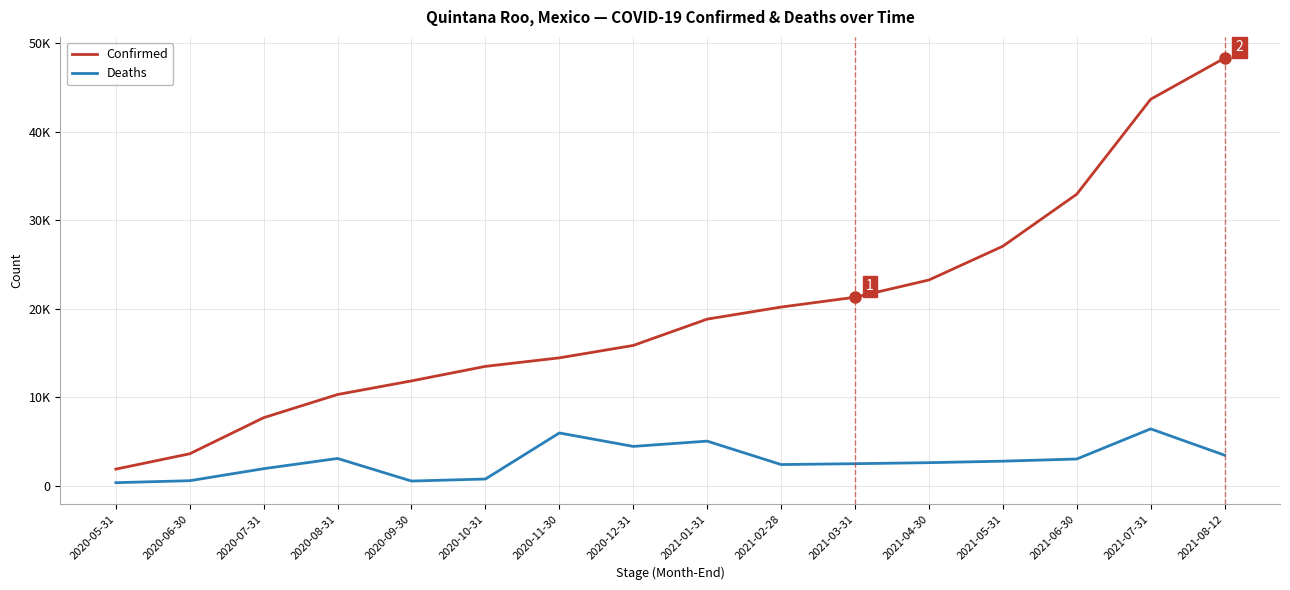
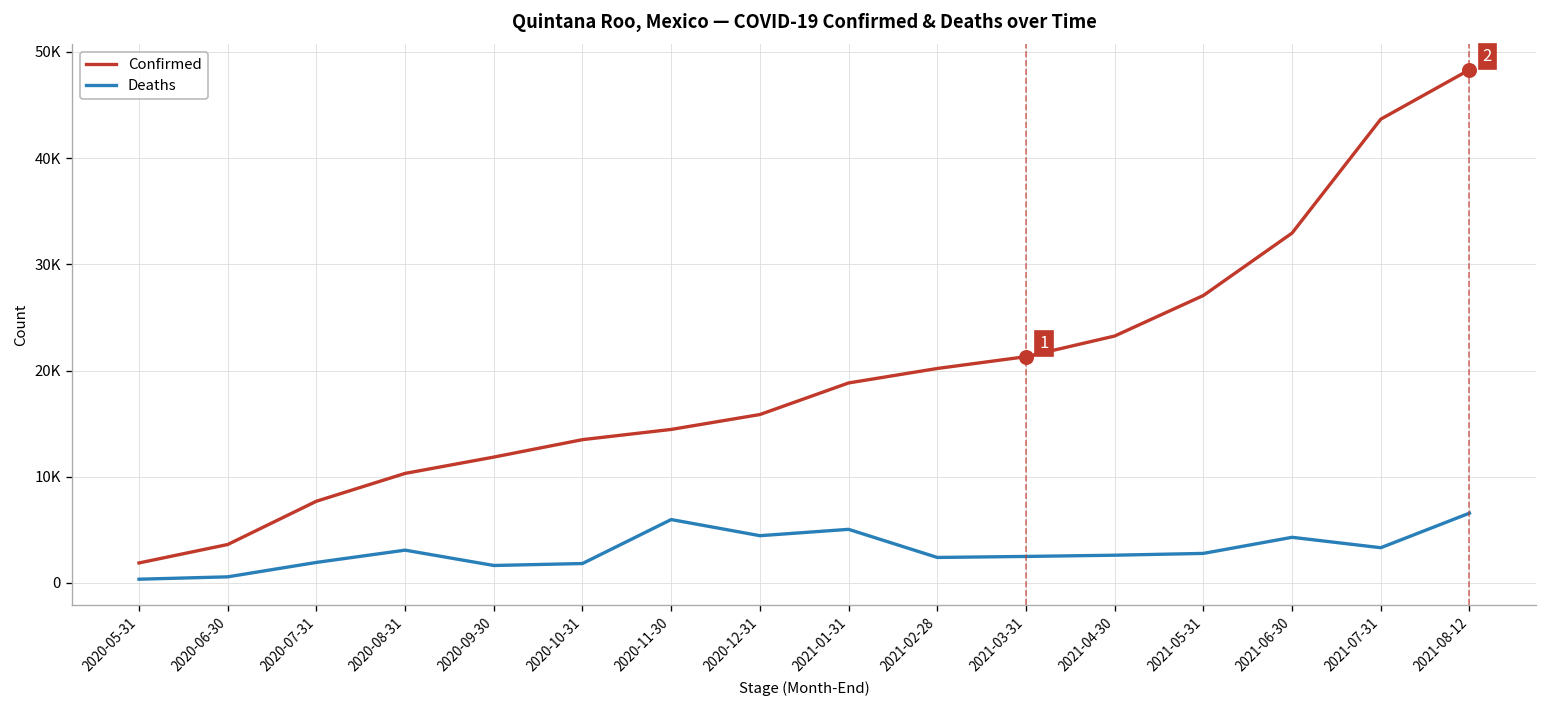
  {
    "Deaths": {
      "2020-05-31": 0,
      "2020-06-30": 1000,
      "2020-07-31": 2000,
      "2020-08-31": 3000,
-     "2020-09-30": 1000,
-     "2020-10-31": 1000,
+     "2020-09-30": 2000,
+     "2020-10-31": 2000,
      "2020-11-30": 6000,
      "2020-12-31": 4000,
      "2021-01-31": 5000,
      "2021-02-28": 2000,
      "2021-03-31": 2000,
      "2021-04-30": 3000,
      "2021-05-31": 3000,
-     "2021-06-30": 3000,
-     "2021-07-31": 6000,
-     "2021-08-12": 3000
+     "2021-06-30": 4000,
+     "2021-07-31": 3000,
+     "2021-08-12": 7000
    }
  }
